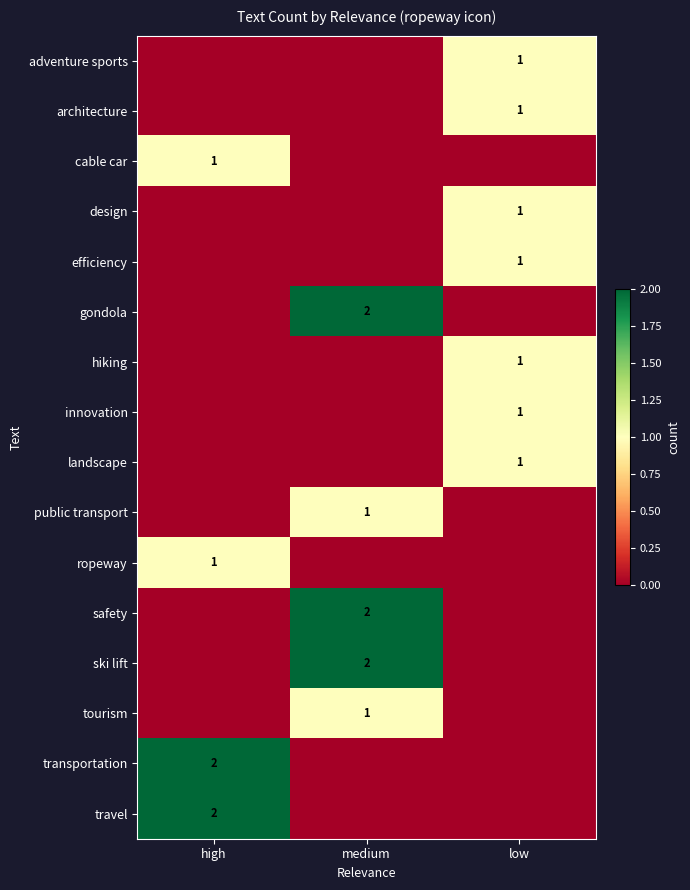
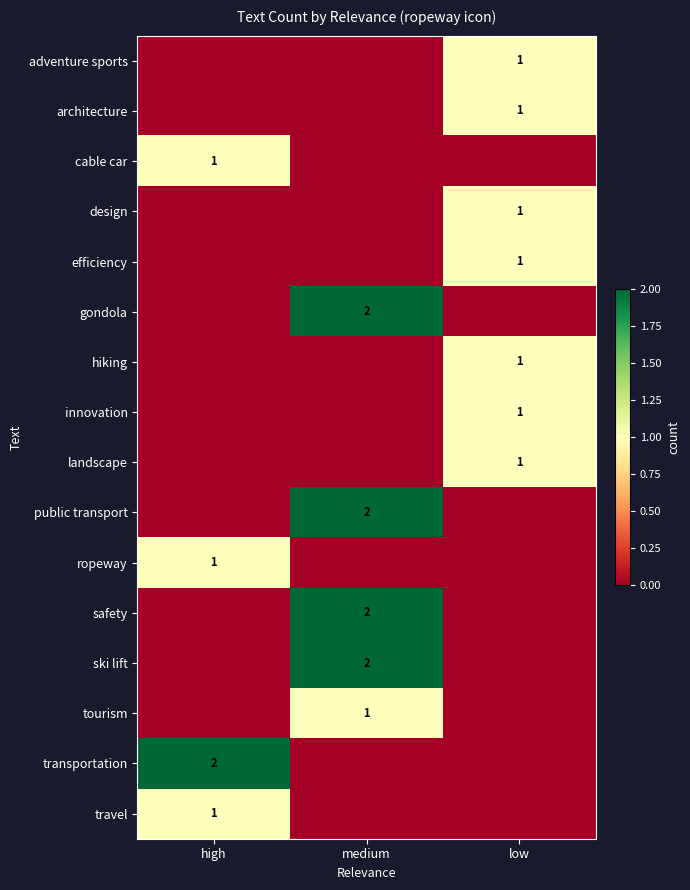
  {
    "adventure sports": {
      "low": 1
    },
    "architecture": {
      "low": 1
    },
    "cable car": {
      "high": 1
    },
    "design": {
      "low": 1
    },
    "efficiency": {
      "low": 1
    },
    "gondola": {
      "medium": 2
    },
    "hiking": {
      "low": 1
    },
    "innovation": {
      "low": 1
    },
    "landscape": {
      "low": 1
    },
    "public transport": {
-     "medium": 1
+     "medium": 2
    },
    "ropeway": {
      "high": 1
    },
    "safety": {
      "medium": 2
    },
    "ski lift": {
      "medium": 2
    },
    "tourism": {
      "medium": 1
    },
    "transportation": {
      "high": 2
    },
    "travel": {
-     "high": 2
+     "high": 1
    }
  }
